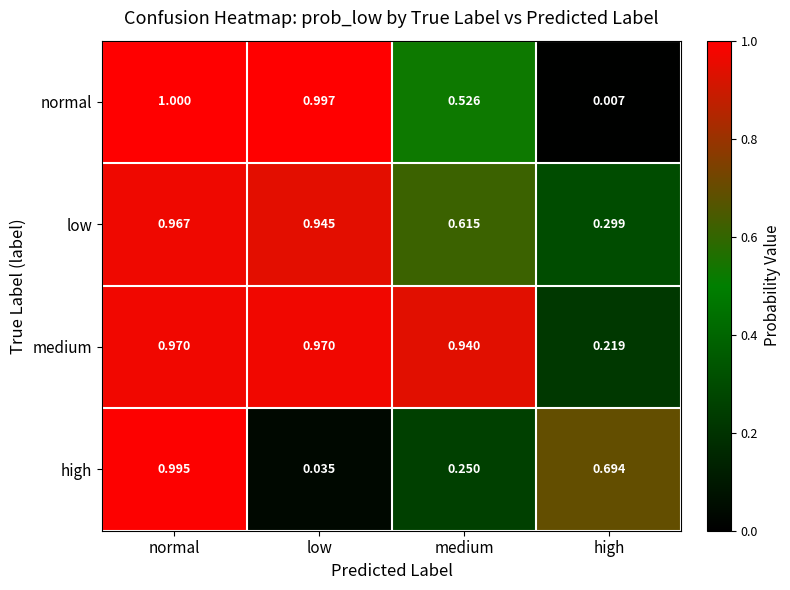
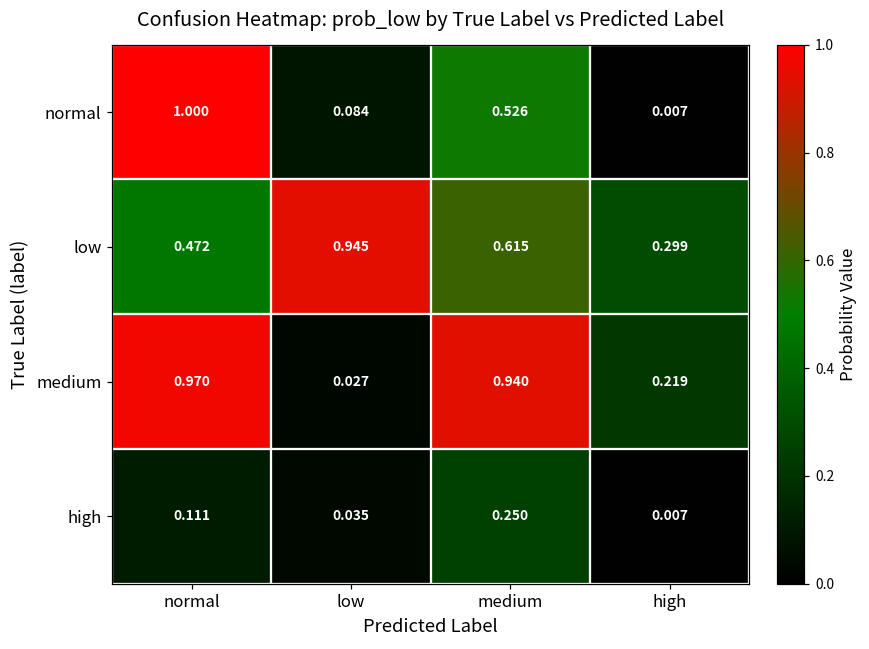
  {
    "normal": {
      "normal": 1.000,
-     "low": 0.997,
+     "low": 0.084,
      "medium": 0.526,
      "high": 0.007
    },
    "low": {
-     "normal": 0.967,
+     "normal": 0.472,
      "low": 0.945,
      "medium": 0.615,
      "high": 0.299
    },
    "medium": {
      "normal": 0.970,
-     "low": 0.970,
+     "low": 0.027,
      "medium": 0.940,
      "high": 0.219
    },
    "high": {
-     "normal": 0.995,
+     "normal": 0.111,
      "low": 0.035,
      "medium": 0.250,
-     "high": 0.694
+     "high": 0.007
    }
  }
